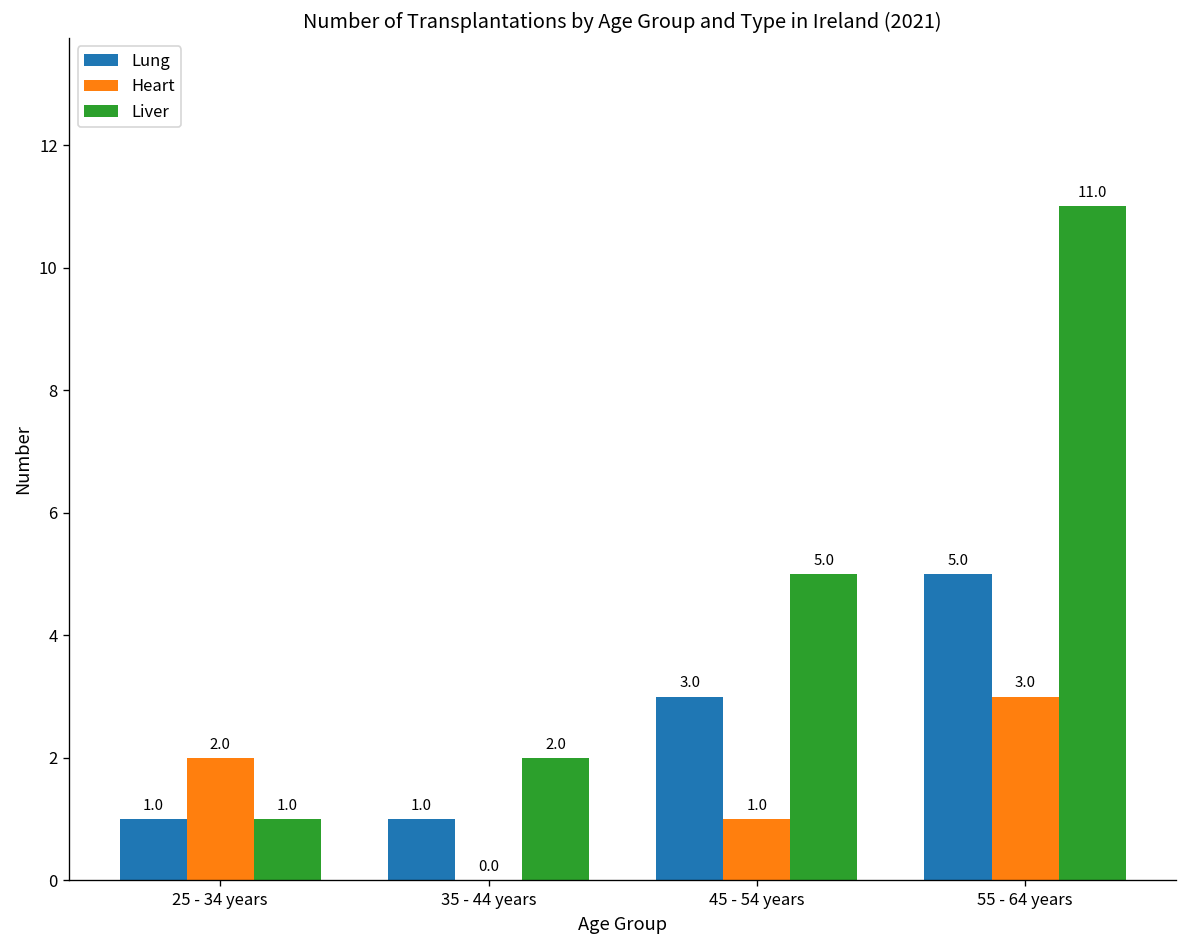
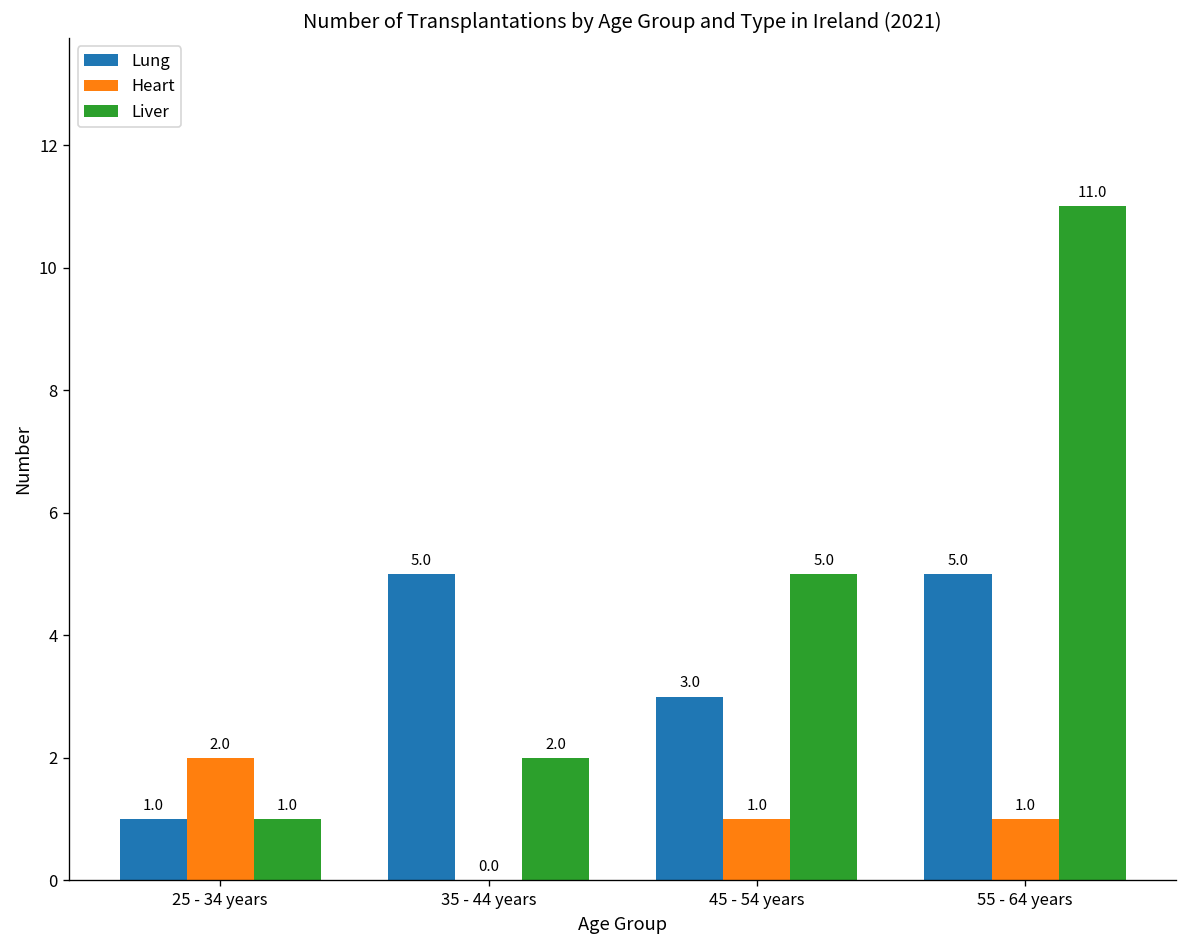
  {
    "Lung": {
      "25 - 34 years": 1.0,
-     "35 - 44 years": 1.0,
+     "35 - 44 years": 5.0,
      "45 - 54 years": 3.0,
      "55 - 64 years": 5.0
    },
    "Heart": {
      "25 - 34 years": 2.0,
      "35 - 44 years": 0.0,
      "45 - 54 years": 1.0,
-     "55 - 64 years": 3.0
+     "55 - 64 years": 1.0
    },
    "Liver": {
      "25 - 34 years": 1.0,
      "35 - 44 years": 2.0,
      "45 - 54 years": 5.0,
      "55 - 64 years": 11.0
    }
  }
